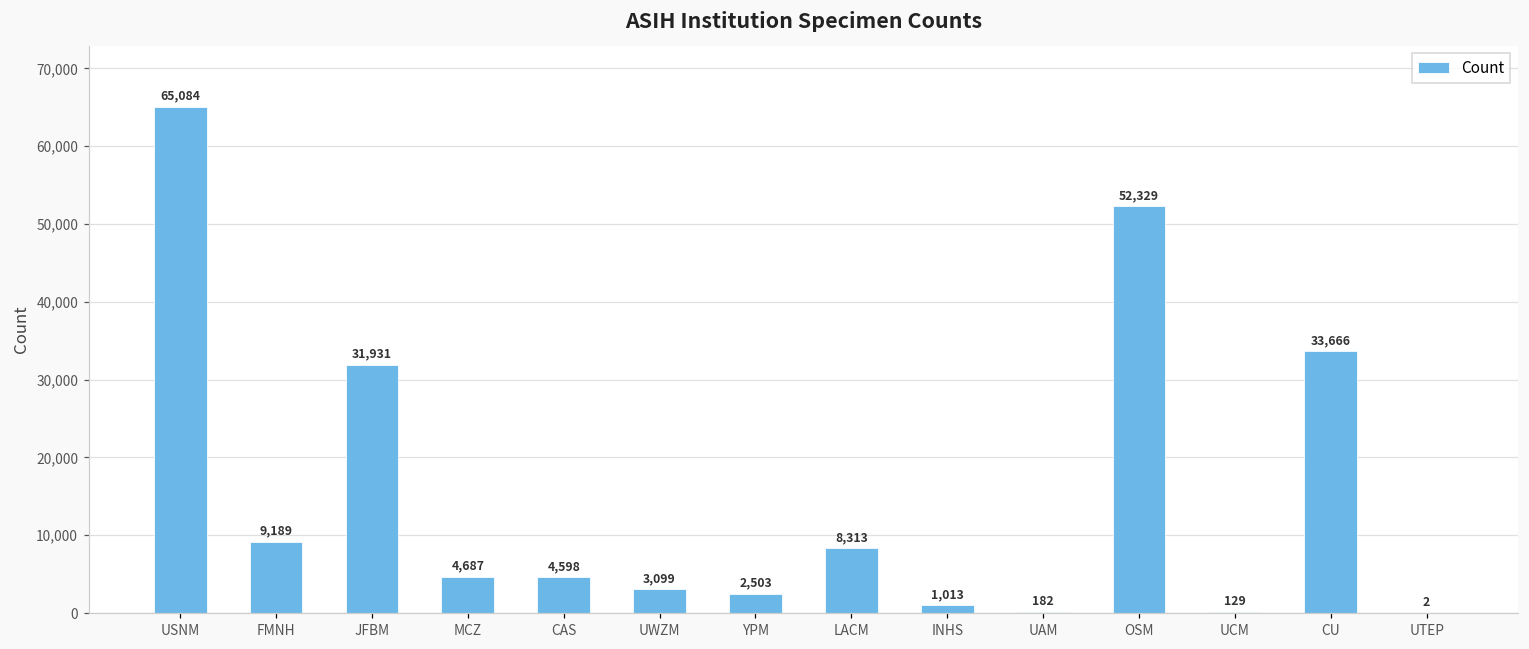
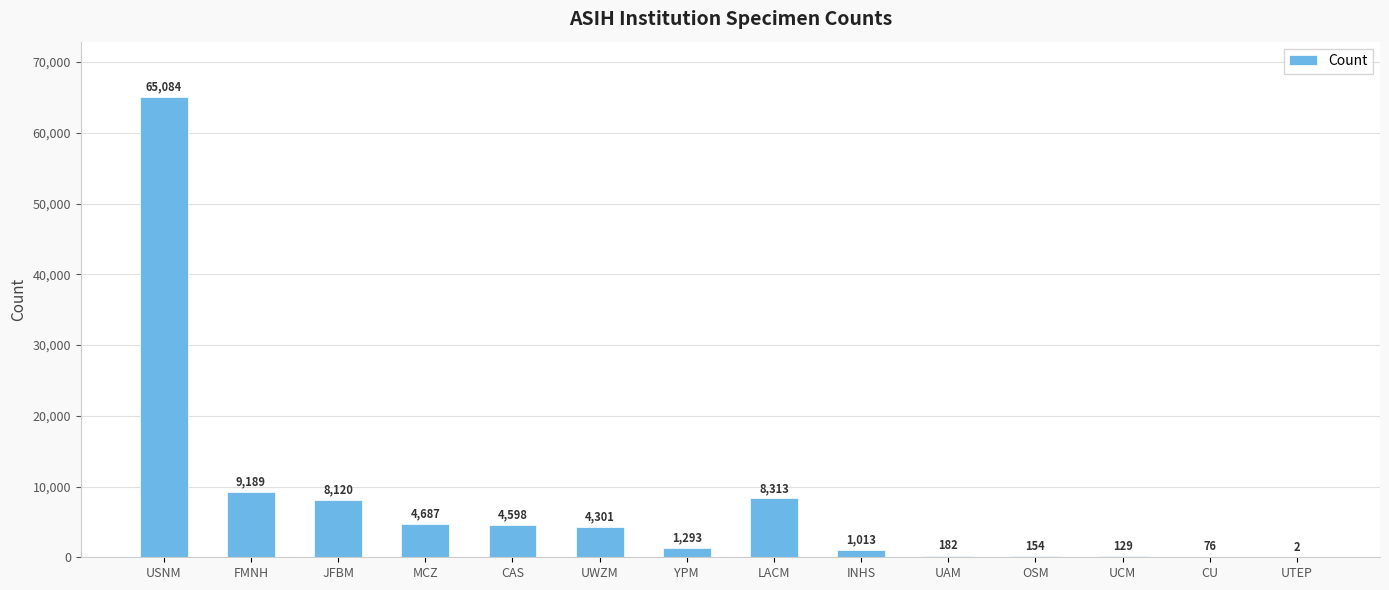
  {
    "USNM": "65,084",
    "FMNH": "9,189",
-   "JFBM": "31,931",
+   "JFBM": "8,120",
    "MCZ": "4,687",
    "CAS": "4,598",
-   "UWZM": "3,099",
-   "YPM": "2,503",
+   "UWZM": "4,301",
+   "YPM": "1,293",
    "LACM": "8,313",
    "INHS": "1,013",
    "UAM": "182",
-   "OSM": "52,329",
+   "OSM": "154",
    "UCM": "129",
-   "CU": "33,666",
+   "CU": "76",
    "UTEP": "2"
  }
